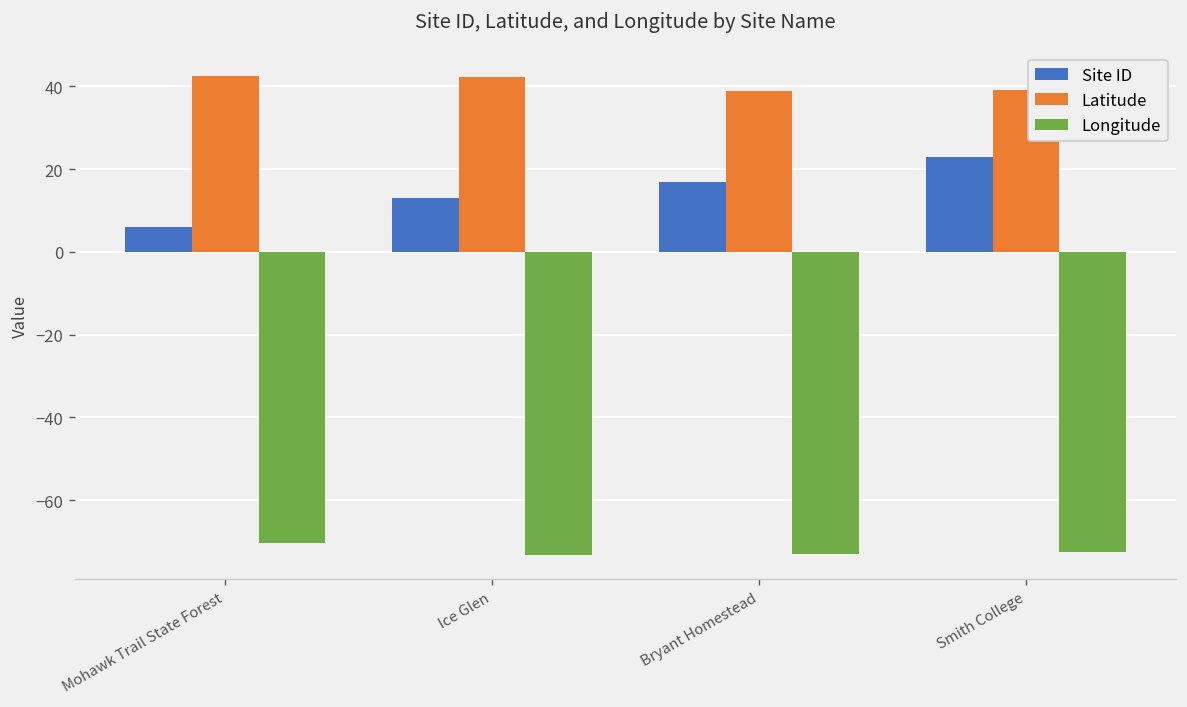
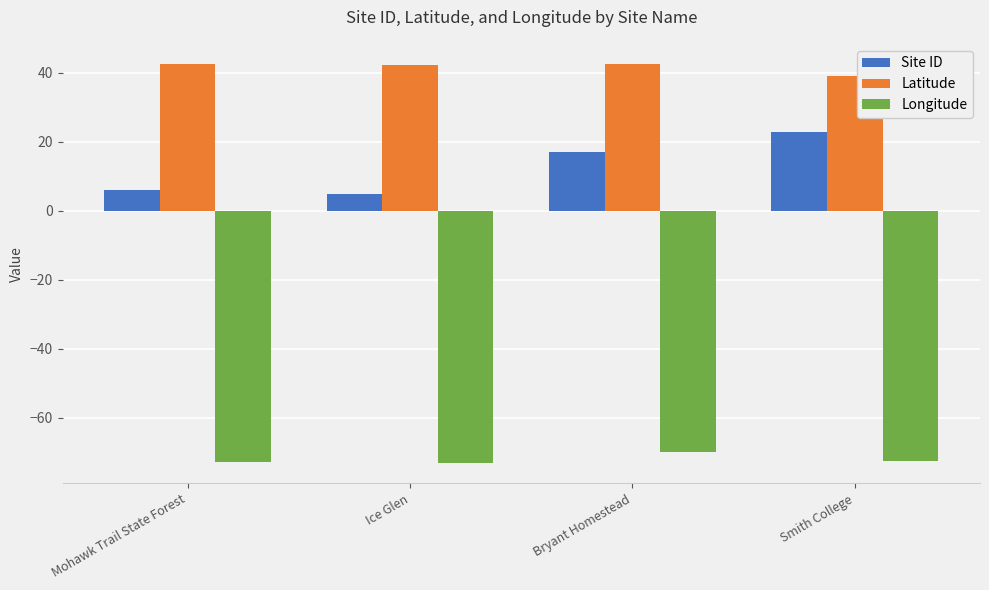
  {
    "Site ID": {
      "Mohawk Trail State Forest": 6,
-     "Ice Glen": 13,
+     "Ice Glen": 5,
      "Bryant Homestead": 17,
      "Smith College": 23
    },
    "Latitude": {
      "Mohawk Trail State Forest": 43,
      "Ice Glen": 42,
-     "Bryant Homestead": 39,
+     "Bryant Homestead": 42,
      "Smith College": 39
    },
    "Longitude": {
-     "Mohawk Trail State Forest": -70,
+     "Mohawk Trail State Forest": -73,
      "Ice Glen": -73,
-     "Bryant Homestead": -73,
+     "Bryant Homestead": -70,
      "Smith College": -73
    }
  }
